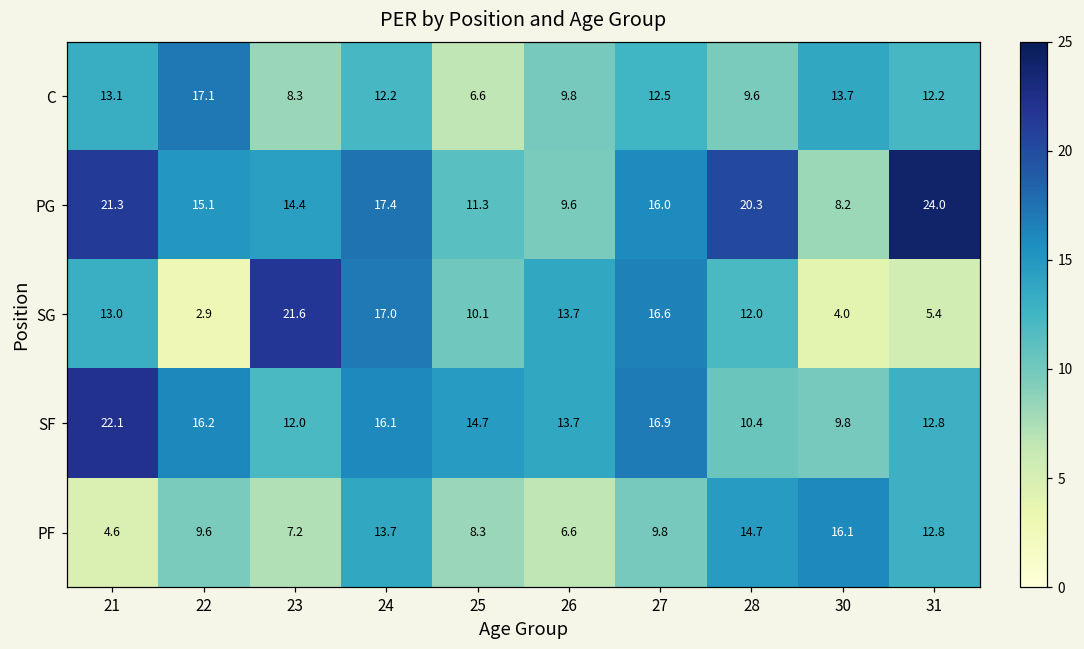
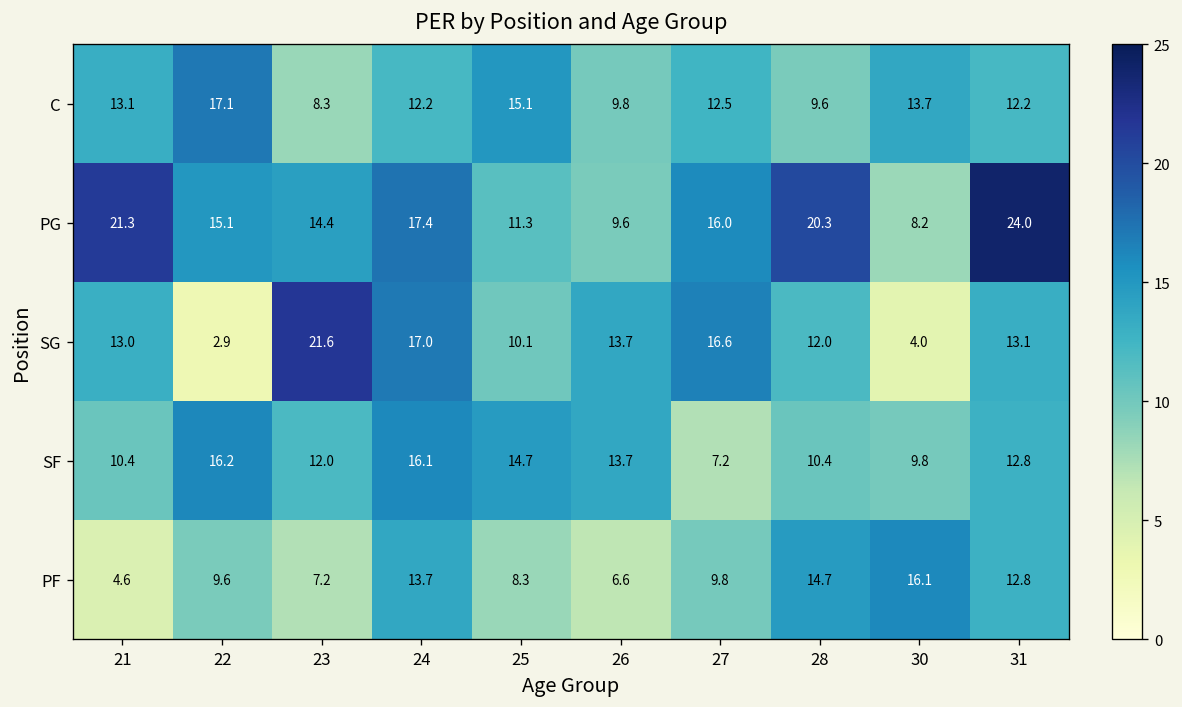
  {
    "C": {
      "21": 13.1,
      "22": 17.1,
      "23": 8.3,
      "24": 12.2,
-     "25": 6.6,
+     "25": 15.1,
      "26": 9.8,
      "27": 12.5,
      "28": 9.6,
      "30": 13.7,
      "31": 12.2
    },
    "PG": {
      "21": 21.3,
      "22": 15.1,
      "23": 14.4,
      "24": 17.4,
      "25": 11.3,
      "26": 9.6,
      "27": 16.0,
      "28": 20.3,
      "30": 8.2,
      "31": 24.0
    },
    "SG": {
      "21": 13.0,
      "22": 2.9,
      "23": 21.6,
      "24": 17.0,
      "25": 10.1,
      "26": 13.7,
      "27": 16.6,
      "28": 12.0,
      "30": 4.0,
-     "31": 5.4
+     "31": 13.1
    },
    "SF": {
-     "21": 22.1,
+     "21": 10.4,
      "22": 16.2,
      "23": 12.0,
      "24": 16.1,
      "25": 14.7,
      "26": 13.7,
-     "27": 16.9,
+     "27": 7.2,
      "28": 10.4,
      "30": 9.8,
      "31": 12.8
    },
    "PF": {
      "21": 4.6,
      "22": 9.6,
      "23": 7.2,
      "24": 13.7,
      "25": 8.3,
      "26": 6.6,
      "27": 9.8,
      "28": 14.7,
      "30": 16.1,
      "31": 12.8
    }
  }
